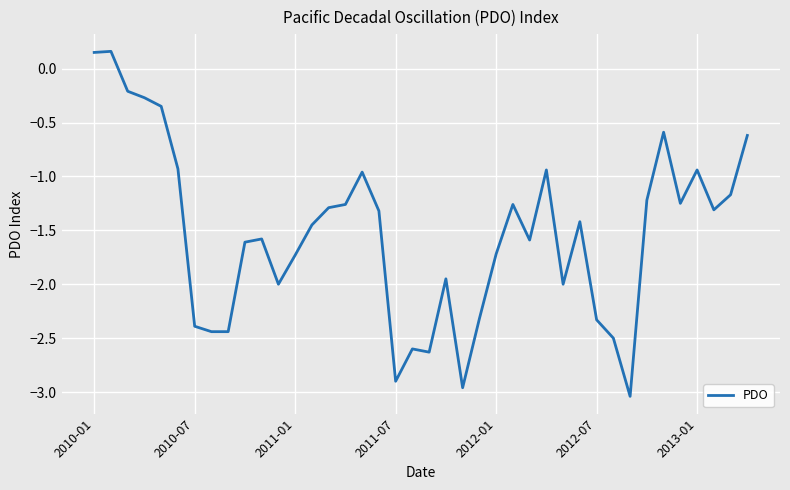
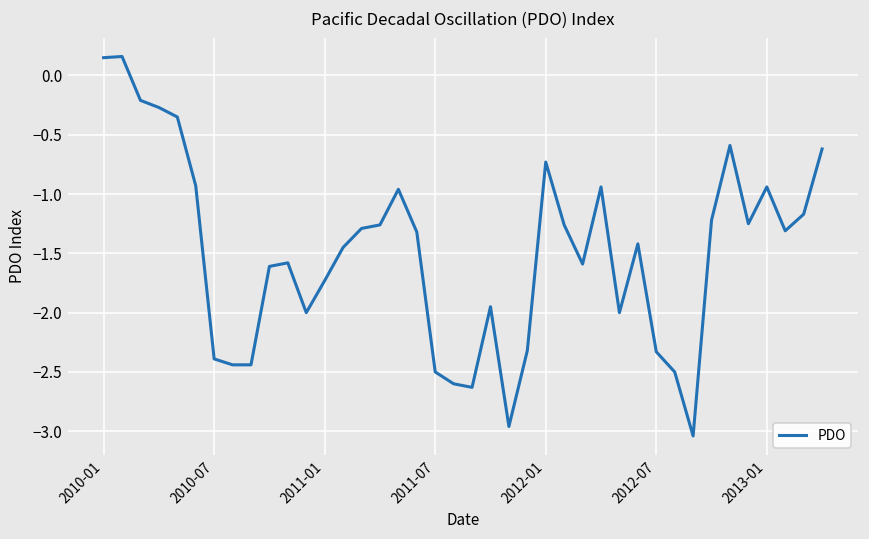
  {
    "2010-01": 0.15,
    "2010-07": -2.39,
    "2011-01": -1.73,
-   "2011-07": -2.9,
-   "2012-01": -1.72,
+   "2011-07": -2.5,
+   "2012-01": -0.73,
    "2012-07": -2.33,
    "2013-01": -0.94
  }
